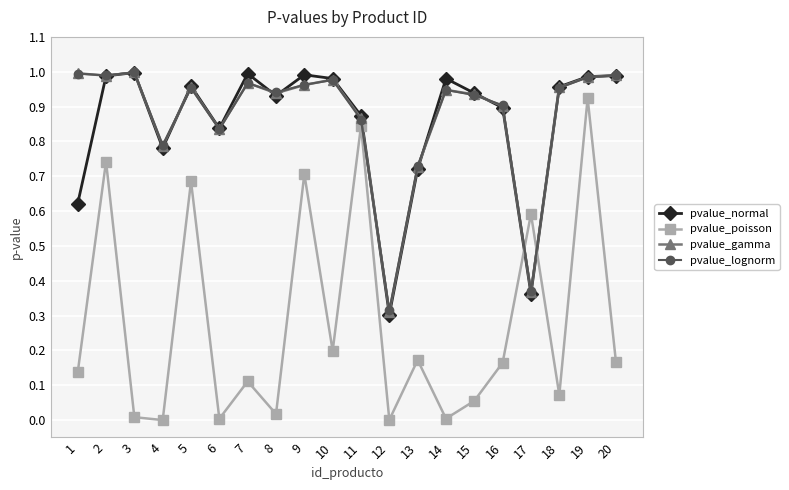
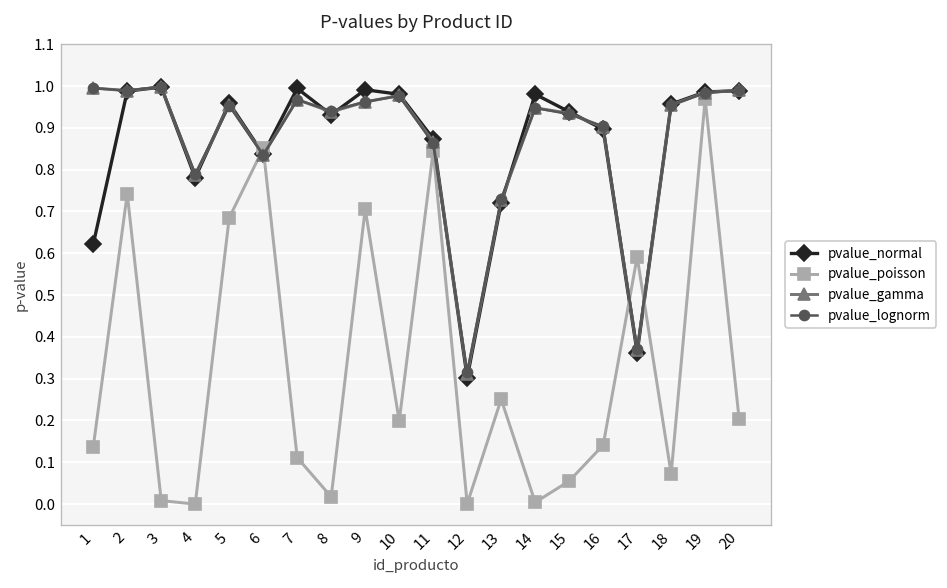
  {
    "pvalue_normal": {
      "1": 0.62,
      "7": 0.99,
      "9": 0.99,
      "11": 0.87,
      "12": 0.30,
      "14": 0.98
    },
    "pvalue_poisson": {
      "1": 0.14,
      "2": 0.74,
      "3": 0.01,
      "4": 0.00,
      "5": 0.68,
-     "6": 0.00,
+     "6": 0.85,
      "7": 0.11,
      "8": 0.02,
      "9": 0.71,
      "10": 0.20,
      "11": 0.84,
      "12": 0.00,
-     "13": 0.17,
+     "13": 0.25,
      "14": 0.00,
      "15": 0.06,
-     "16": 0.16,
+     "16": 0.14,
      "17": 0.59,
      "18": 0.07,
-     "19": 0.92,
-     "20": 0.17
+     "19": 0.97,
+     "20": 0.20
    }
  }
